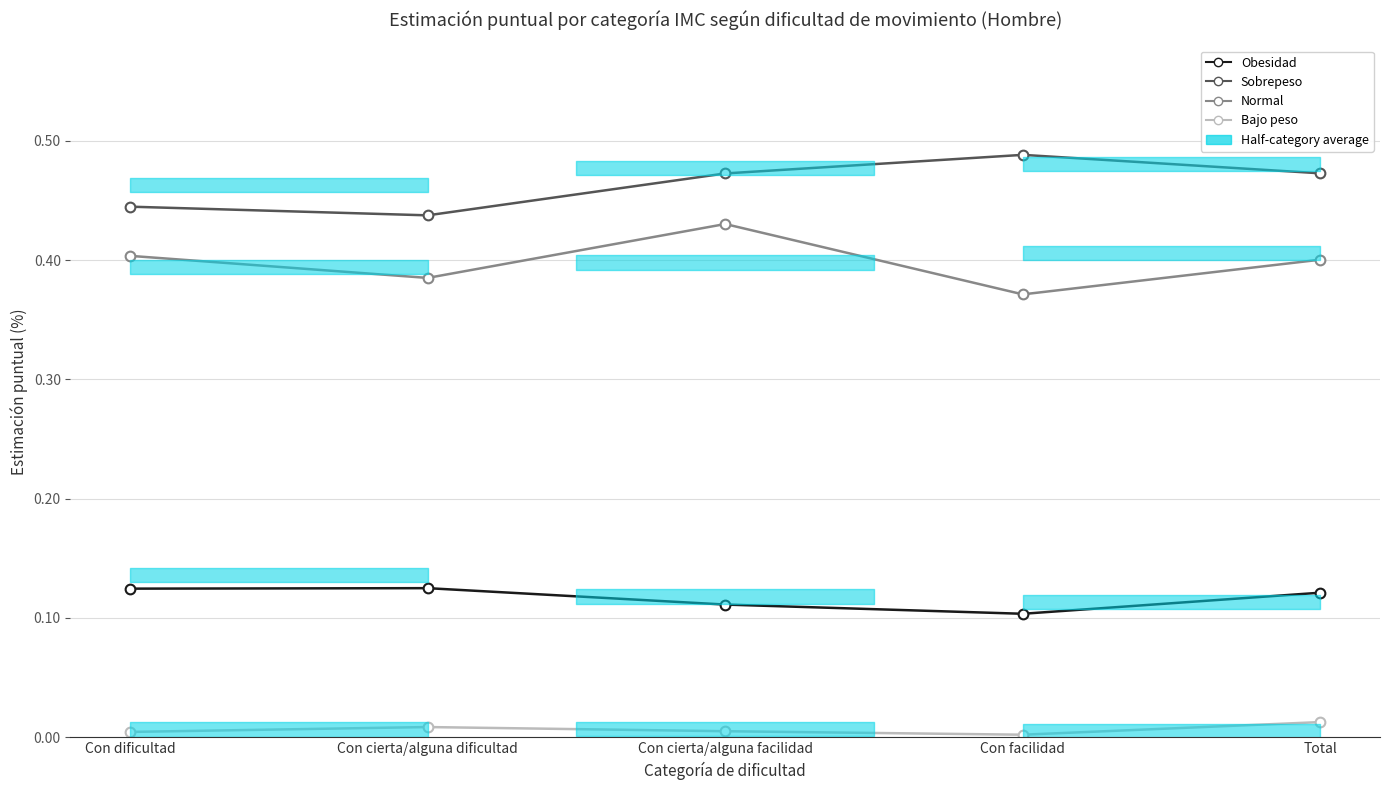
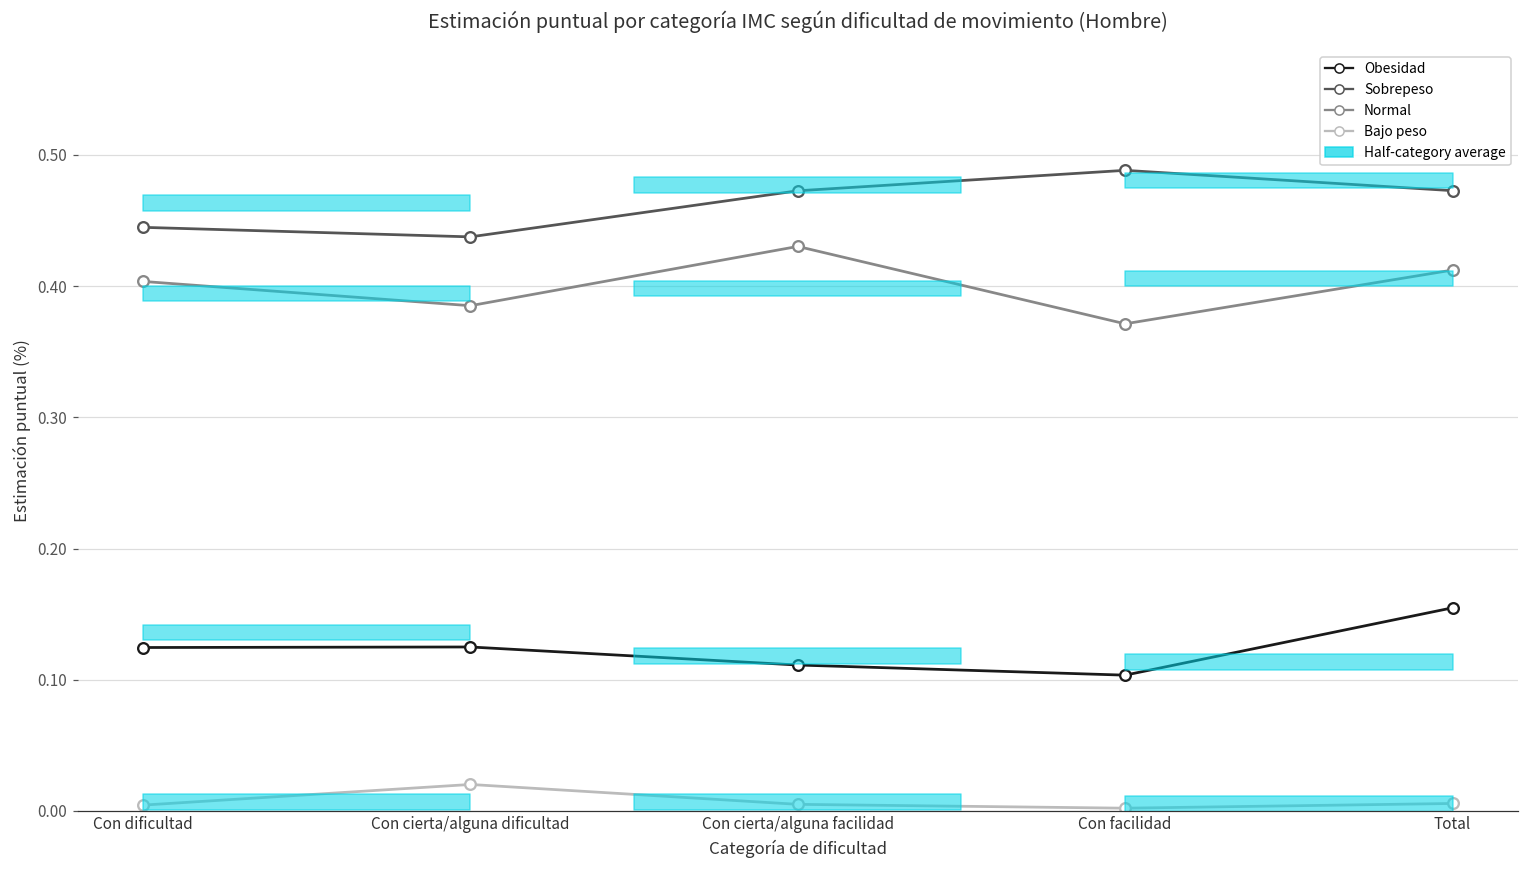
  {
    "Obesidad": {
      "Con dificultad": 0.125,
      "Con cierta/alguna dificultad": 0.125,
      "Con cierta/alguna facilidad": 0.111,
      "Con facilidad": 0.104,
-     "Total": 0.121
+     "Total": 0.155
    },
    "Sobrepeso": {
      "Con dificultad": 0.445,
      "Con cierta/alguna dificultad": 0.438,
      "Con cierta/alguna facilidad": 0.473,
      "Con facilidad": 0.488,
      "Total": 0.473
    },
    "Normal": {
      "Con dificultad": 0.404,
      "Con cierta/alguna dificultad": 0.385,
      "Con cierta/alguna facilidad": 0.430,
      "Con facilidad": 0.371,
-     "Total": 0.400
+     "Total": 0.412
    },
    "Bajo peso": {
      "Con dificultad": 0.004,
-     "Con cierta/alguna dificultad": 0.009,
+     "Con cierta/alguna dificultad": 0.020,
      "Con cierta/alguna facilidad": 0.005,
      "Con facilidad": 0.002,
-     "Total": 0.013
+     "Total": 0.006
    }
  }
